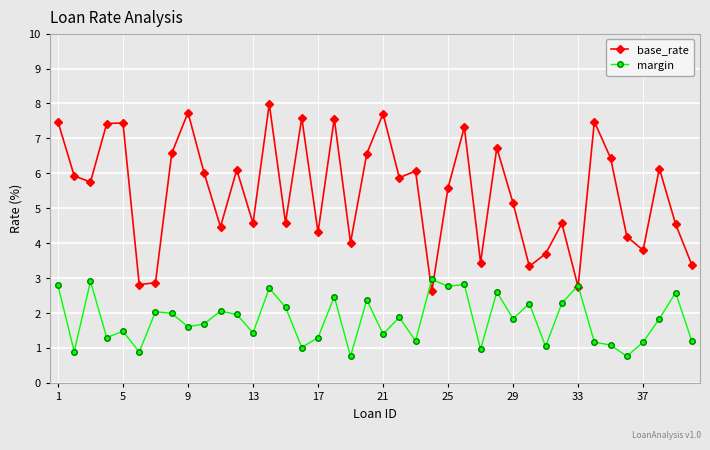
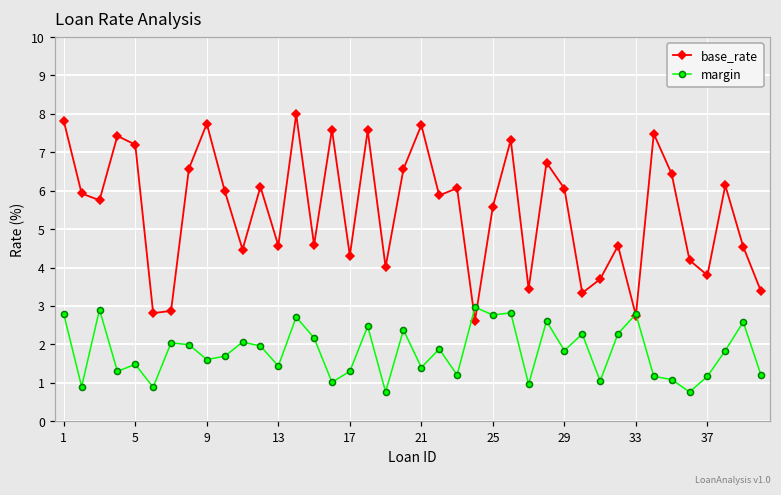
  {
    "base_rate": {
-     "1": 7.5,
-     "5": 7.4,
+     "1": 7.8,
+     "5": 7.2,
      "9": 7.7,
      "13": 4.6,
      "17": 4.3,
      "21": 7.7,
      "25": 5.6,
-     "29": 5.1,
+     "29": 6.1,
      "37": 3.8
    },
    "margin": {
      "1": 2.8,
      "5": 1.5,
      "9": 1.6,
      "13": 1.4,
      "17": 1.3,
      "21": 1.4,
      "25": 2.8,
      "29": 1.8,
      "37": 1.2
    }
  }
